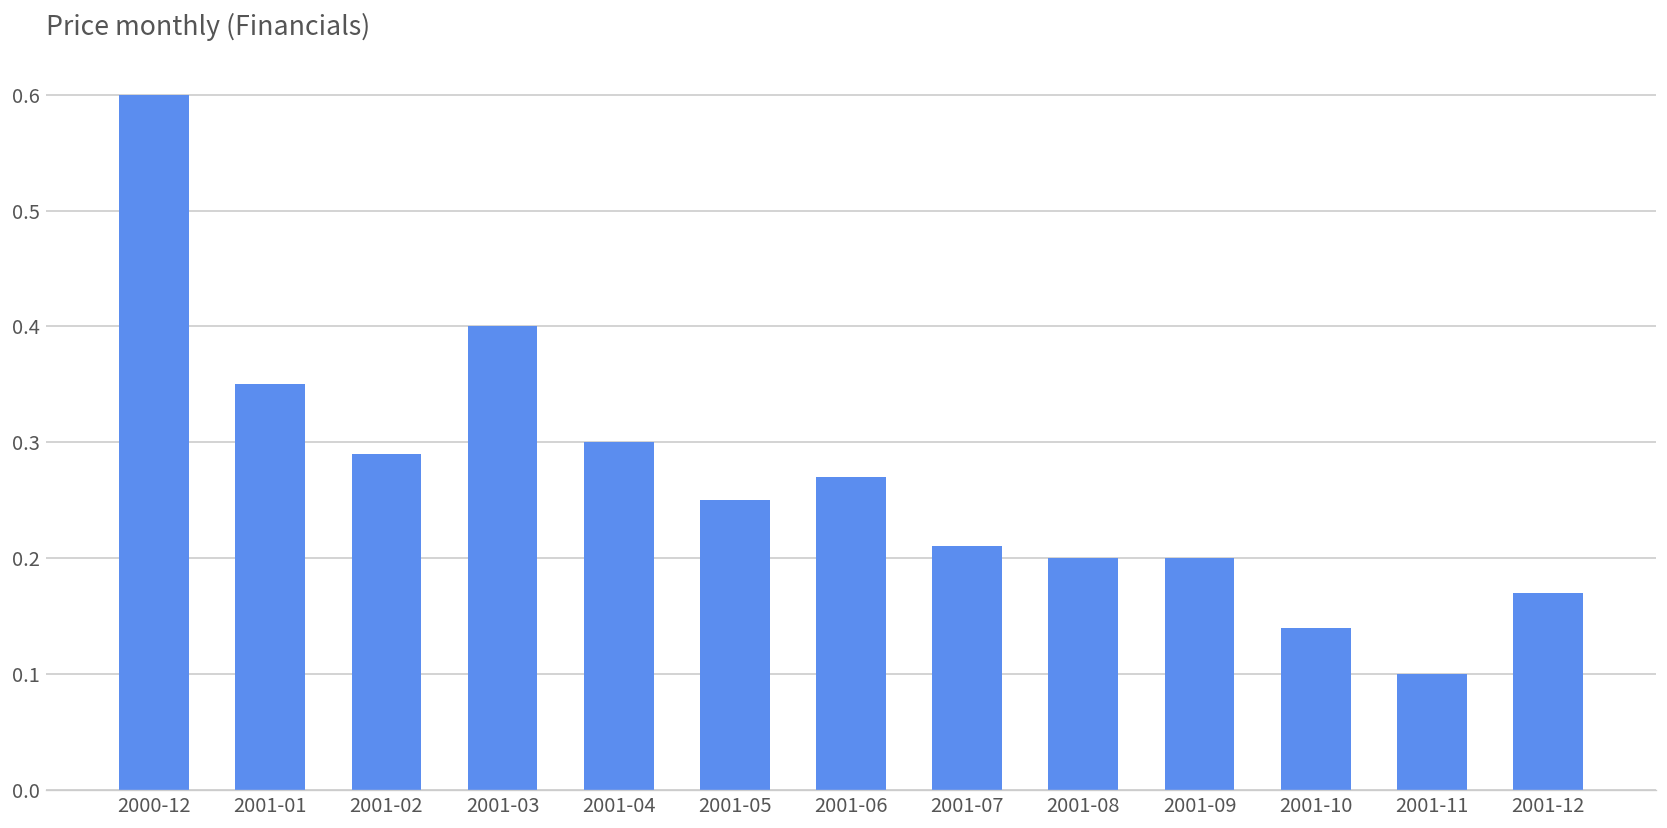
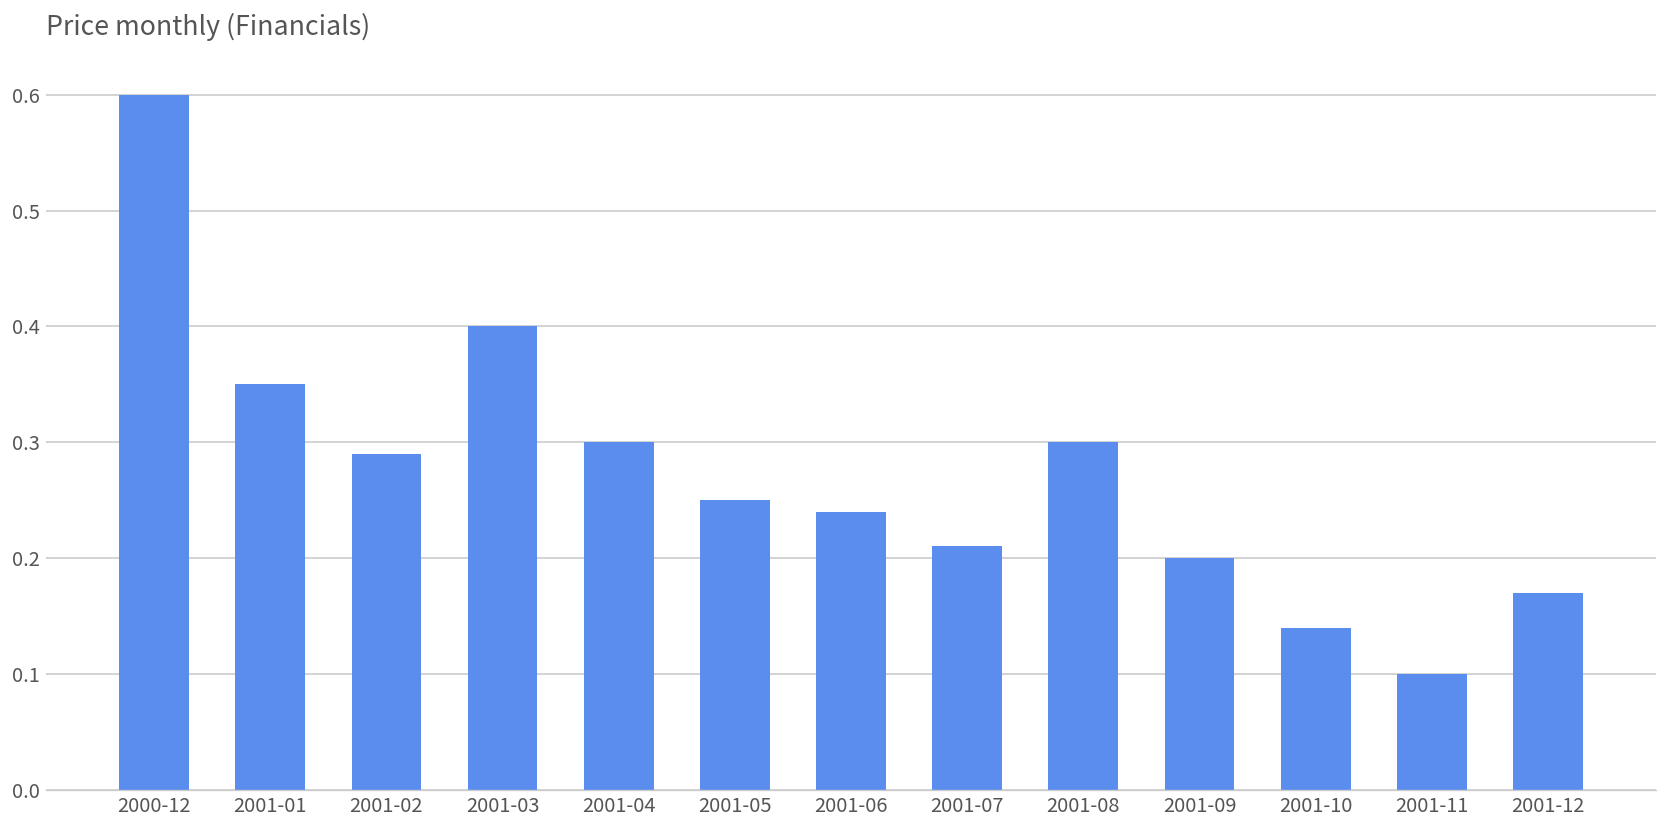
  {
    "2000-12": 0.60,
    "2001-01": 0.35,
    "2001-02": 0.29,
    "2001-03": 0.40,
    "2001-04": 0.30,
    "2001-05": 0.25,
-   "2001-06": 0.27,
+   "2001-06": 0.24,
    "2001-07": 0.21,
-   "2001-08": 0.2,
+   "2001-08": 0.3,
    "2001-09": 0.20,
    "2001-10": 0.14,
    "2001-11": 0.10,
    "2001-12": 0.17
  }
